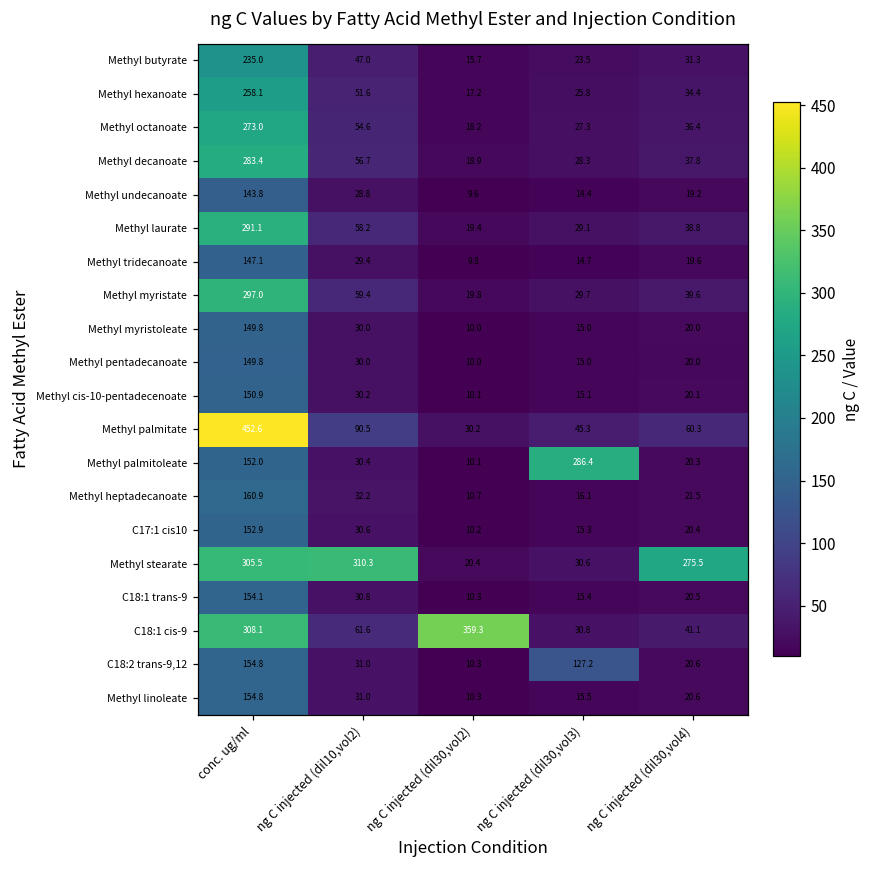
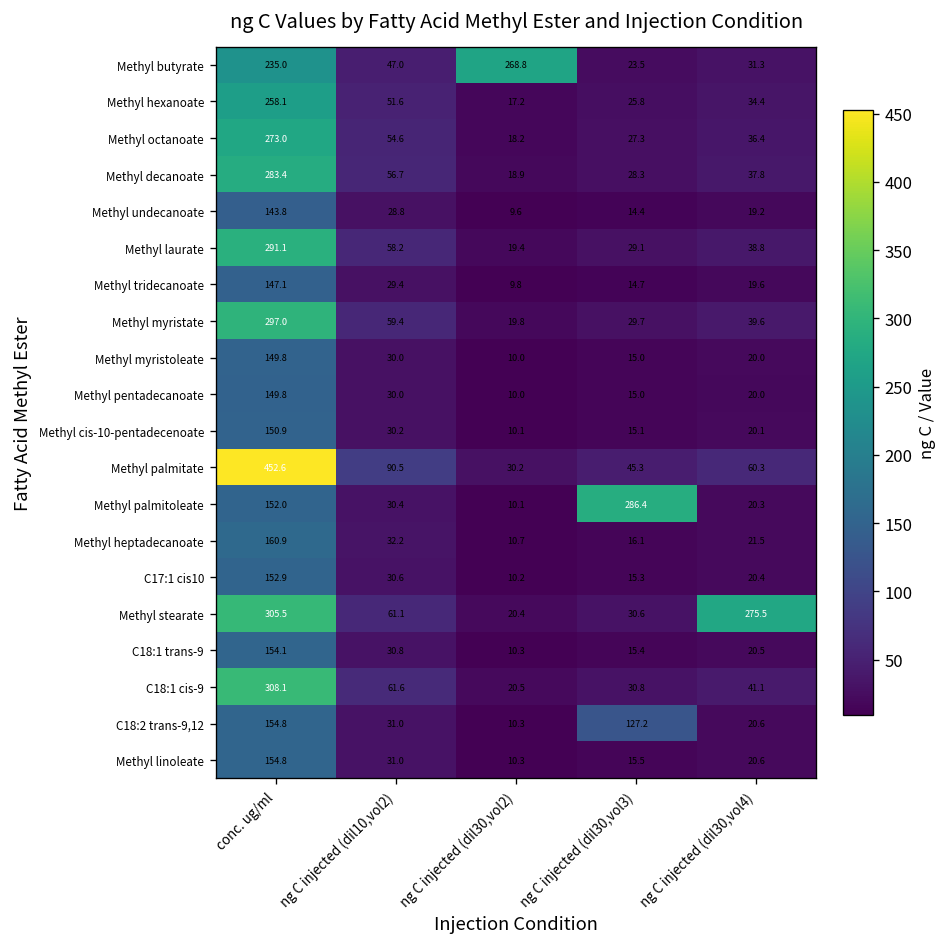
  {
    "Methyl butyrate": {
      "conc. ug/ml": 235.0,
      "ng C injected (dil10,vol2)": 47.0,
-     "ng C injected (dil30,vol2)": 15.7,
+     "ng C injected (dil30,vol2)": 268.8,
      "ng C injected (dil30,vol3)": 23.5,
      "ng C injected (dil30,vol4)": 31.3
    },
    "Methyl hexanoate": {
      "conc. ug/ml": 258.1,
      "ng C injected (dil10,vol2)": 51.6,
      "ng C injected (dil30,vol2)": 17.2,
      "ng C injected (dil30,vol3)": 25.8,
      "ng C injected (dil30,vol4)": 34.4
    },
    "Methyl octanoate": {
      "conc. ug/ml": 273.0,
      "ng C injected (dil10,vol2)": 54.6,
      "ng C injected (dil30,vol2)": 18.2,
      "ng C injected (dil30,vol3)": 27.3,
      "ng C injected (dil30,vol4)": 36.4
    },
    "Methyl decanoate": {
      "conc. ug/ml": 283.4,
      "ng C injected (dil10,vol2)": 56.7,
      "ng C injected (dil30,vol2)": 18.9,
      "ng C injected (dil30,vol3)": 28.3,
      "ng C injected (dil30,vol4)": 37.8
    },
    "Methyl undecanoate": {
      "conc. ug/ml": 143.8,
      "ng C injected (dil10,vol2)": 28.8,
      "ng C injected (dil30,vol2)": 9.6,
      "ng C injected (dil30,vol3)": 14.4,
      "ng C injected (dil30,vol4)": 19.2
    },
    "Methyl laurate": {
      "conc. ug/ml": 291.1,
      "ng C injected (dil10,vol2)": 58.2,
      "ng C injected (dil30,vol2)": 19.4,
      "ng C injected (dil30,vol3)": 29.1,
      "ng C injected (dil30,vol4)": 38.8
    },
    "Methyl tridecanoate": {
      "conc. ug/ml": 147.1,
      "ng C injected (dil10,vol2)": 29.4,
      "ng C injected (dil30,vol2)": 9.8,
      "ng C injected (dil30,vol3)": 14.7,
      "ng C injected (dil30,vol4)": 19.6
    },
    "Methyl myristate": {
      "conc. ug/ml": 297.0,
      "ng C injected (dil10,vol2)": 59.4,
      "ng C injected (dil30,vol2)": 19.8,
      "ng C injected (dil30,vol3)": 29.7,
      "ng C injected (dil30,vol4)": 39.6
    },
    "Methyl myristoleate": {
      "conc. ug/ml": 149.8,
      "ng C injected (dil10,vol2)": 30.0,
      "ng C injected (dil30,vol2)": 10.0,
      "ng C injected (dil30,vol3)": 15.0,
      "ng C injected (dil30,vol4)": 20.0
    },
    "Methyl pentadecanoate": {
      "conc. ug/ml": 149.8,
      "ng C injected (dil10,vol2)": 30.0,
      "ng C injected (dil30,vol2)": 10.0,
      "ng C injected (dil30,vol3)": 15.0,
      "ng C injected (dil30,vol4)": 20.0
    },
    "Methyl cis-10-pentadecenoate": {
      "conc. ug/ml": 150.9,
      "ng C injected (dil10,vol2)": 30.2,
      "ng C injected (dil30,vol2)": 10.1,
      "ng C injected (dil30,vol3)": 15.1,
      "ng C injected (dil30,vol4)": 20.1
    },
    "Methyl palmitate": {
      "conc. ug/ml": 452.6,
      "ng C injected (dil10,vol2)": 90.5,
      "ng C injected (dil30,vol2)": 30.2,
      "ng C injected (dil30,vol3)": 45.3,
      "ng C injected (dil30,vol4)": 60.3
    },
    "Methyl palmitoleate": {
      "conc. ug/ml": 152.0,
      "ng C injected (dil10,vol2)": 30.4,
      "ng C injected (dil30,vol2)": 10.1,
      "ng C injected (dil30,vol3)": 286.4,
      "ng C injected (dil30,vol4)": 20.3
    },
    "Methyl heptadecanoate": {
      "conc. ug/ml": 160.9,
      "ng C injected (dil10,vol2)": 32.2,
      "ng C injected (dil30,vol2)": 10.7,
      "ng C injected (dil30,vol3)": 16.1,
      "ng C injected (dil30,vol4)": 21.5
    },
    "C17:1 cis10": {
      "conc. ug/ml": 152.9,
      "ng C injected (dil10,vol2)": 30.6,
      "ng C injected (dil30,vol2)": 10.2,
      "ng C injected (dil30,vol3)": 15.3,
      "ng C injected (dil30,vol4)": 20.4
    },
    "Methyl stearate": {
      "conc. ug/ml": 305.5,
-     "ng C injected (dil10,vol2)": 310.3,
+     "ng C injected (dil10,vol2)": 61.1,
      "ng C injected (dil30,vol2)": 20.4,
      "ng C injected (dil30,vol3)": 30.6,
      "ng C injected (dil30,vol4)": 275.5
    },
    "C18:1 trans-9": {
      "conc. ug/ml": 154.1,
      "ng C injected (dil10,vol2)": 30.8,
      "ng C injected (dil30,vol2)": 10.3,
      "ng C injected (dil30,vol3)": 15.4,
      "ng C injected (dil30,vol4)": 20.5
    },
    "C18:1 cis-9": {
      "conc. ug/ml": 308.1,
      "ng C injected (dil10,vol2)": 61.6,
-     "ng C injected (dil30,vol2)": 359.3,
+     "ng C injected (dil30,vol2)": 20.5,
      "ng C injected (dil30,vol3)": 30.8,
      "ng C injected (dil30,vol4)": 41.1
    },
    "C18:2 trans-9,12": {
      "conc. ug/ml": 154.8,
      "ng C injected (dil10,vol2)": 31.0,
      "ng C injected (dil30,vol2)": 10.3,
      "ng C injected (dil30,vol3)": 127.2,
      "ng C injected (dil30,vol4)": 20.6
    },
    "Methyl linoleate": {
      "conc. ug/ml": 154.8,
      "ng C injected (dil10,vol2)": 31.0,
      "ng C injected (dil30,vol2)": 10.3,
      "ng C injected (dil30,vol3)": 15.5,
      "ng C injected (dil30,vol4)": 20.6
    }
  }
